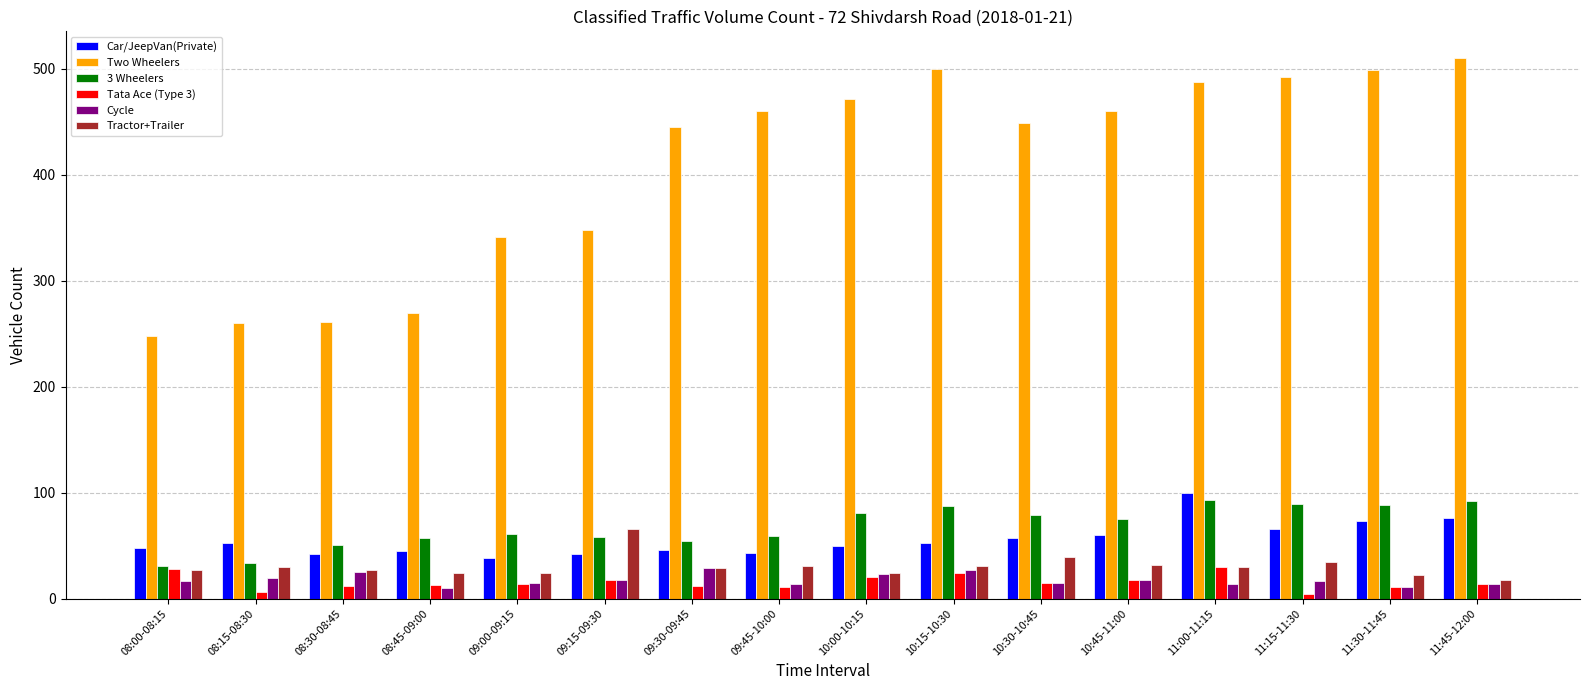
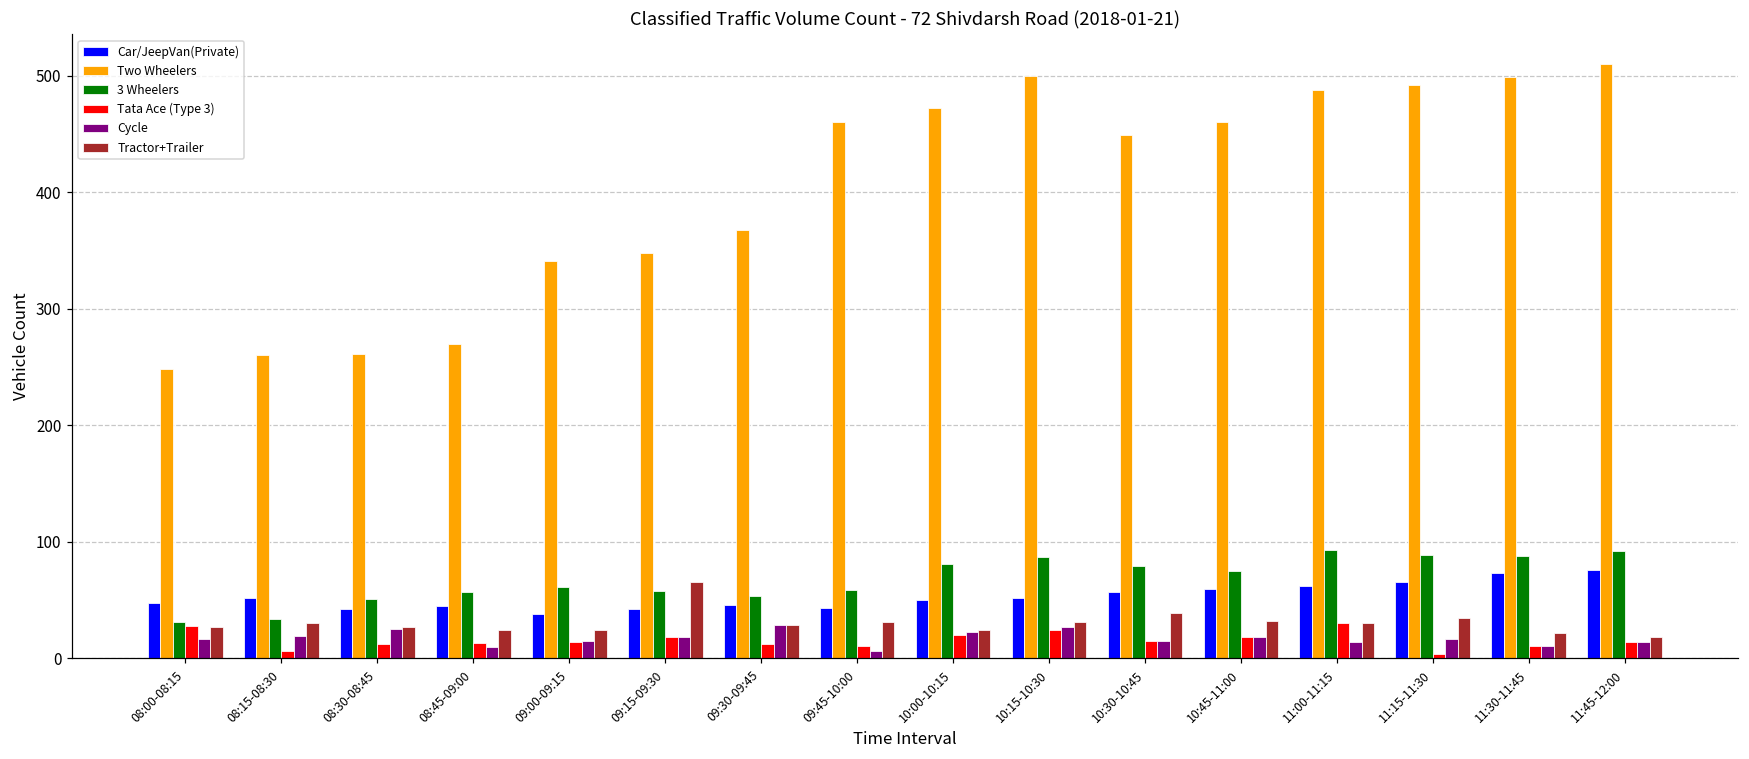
  {
    "Car/JeepVan(Private)": {
      "08:00-08:15": 48,
      "08:15-08:30": 52,
      "08:30-08:45": 42,
      "08:45-09:00": 45,
      "09:00-09:15": 38,
      "09:15-09:30": 42,
      "09:30-09:45": 46,
      "09:45-10:00": 43,
      "10:00-10:15": 50,
      "10:15-10:30": 52,
      "10:30-10:45": 57,
      "10:45-11:00": 60,
-     "11:00-11:15": 100,
+     "11:00-11:15": 62,
      "11:15-11:30": 66,
      "11:30-11:45": 73,
      "11:45-12:00": 76
    },
    "Two Wheelers": {
      "08:00-08:15": 248,
      "08:15-08:30": 260,
      "08:30-08:45": 261,
      "08:45-09:00": 270,
      "09:00-09:15": 341,
      "09:15-09:30": 348,
-     "09:30-09:45": 445,
+     "09:30-09:45": 368,
      "09:45-10:00": 460,
      "10:00-10:15": 472,
      "10:15-10:30": 500,
      "10:30-10:45": 449,
      "10:45-11:00": 460,
      "11:00-11:15": 488,
      "11:15-11:30": 492,
      "11:30-11:45": 499,
      "11:45-12:00": 510
    },
    "3 Wheelers": {
      "08:00-08:15": 31,
      "08:15-08:30": 34,
      "08:30-08:45": 51,
      "08:45-09:00": 57,
      "09:00-09:15": 61,
      "09:15-09:30": 58,
      "09:30-09:45": 54,
      "09:45-10:00": 59,
      "10:00-10:15": 81,
      "10:15-10:30": 87,
      "10:30-10:45": 79,
      "10:45-11:00": 75,
      "11:00-11:15": 93,
      "11:15-11:30": 89,
      "11:30-11:45": 88,
      "11:45-12:00": 92
    },
    "Tata Ace (Type 3)": {
      "08:00-08:15": 28,
      "08:15-08:30": 6,
      "08:30-08:45": 12,
      "08:45-09:00": 13,
      "09:00-09:15": 14,
      "09:15-09:30": 18,
      "09:30-09:45": 12,
      "09:45-10:00": 11,
      "10:00-10:15": 20,
      "10:15-10:30": 24,
      "10:30-10:45": 15,
      "10:45-11:00": 18,
      "11:00-11:15": 30,
      "11:15-11:30": 4,
      "11:30-11:45": 11,
      "11:45-12:00": 14
    },
    "Cycle": {
      "08:00-08:15": 17,
      "08:15-08:30": 19,
      "08:30-08:45": 25,
      "08:45-09:00": 10,
      "09:00-09:15": 15,
      "09:15-09:30": 18,
      "09:30-09:45": 29,
-     "09:45-10:00": 14,
+     "09:45-10:00": 6,
      "10:00-10:15": 23,
      "10:15-10:30": 27,
      "10:30-10:45": 15,
      "10:45-11:00": 18,
      "11:00-11:15": 14,
      "11:15-11:30": 17,
      "11:30-11:45": 11,
      "11:45-12:00": 14
    },
    "Tractor+Trailer": {
      "08:00-08:15": 27,
      "08:15-08:30": 30,
      "08:30-08:45": 27,
      "08:45-09:00": 24,
      "09:00-09:15": 24,
      "09:15-09:30": 66,
      "09:30-09:45": 29,
      "09:45-10:00": 31,
      "10:00-10:15": 24,
      "10:15-10:30": 31,
      "10:30-10:45": 39,
      "10:45-11:00": 32,
      "11:00-11:15": 30,
      "11:15-11:30": 35,
      "11:30-11:45": 22,
      "11:45-12:00": 18
    }
  }
